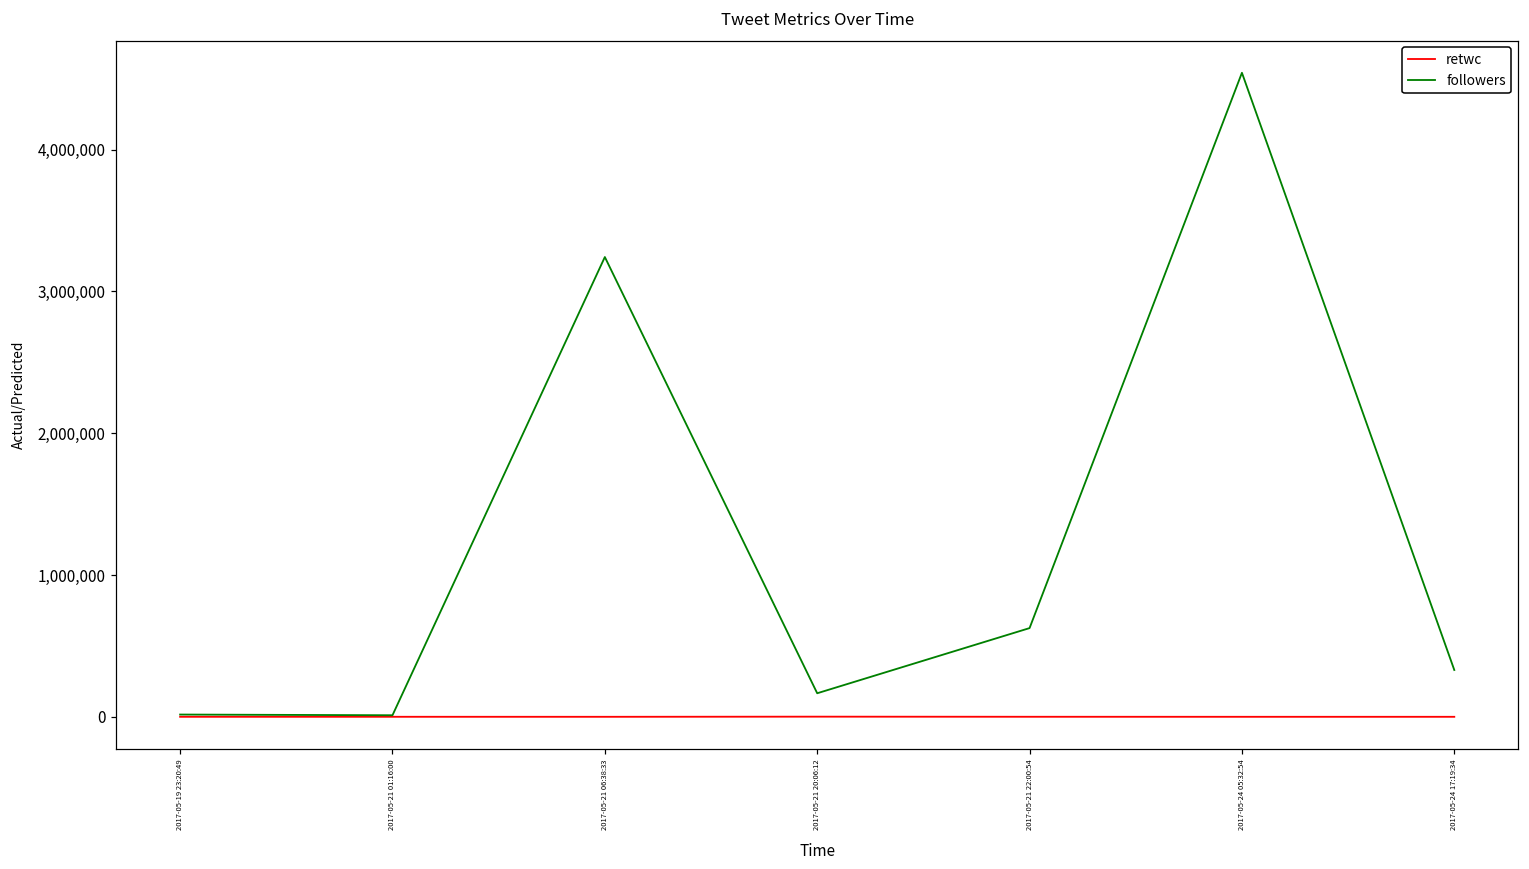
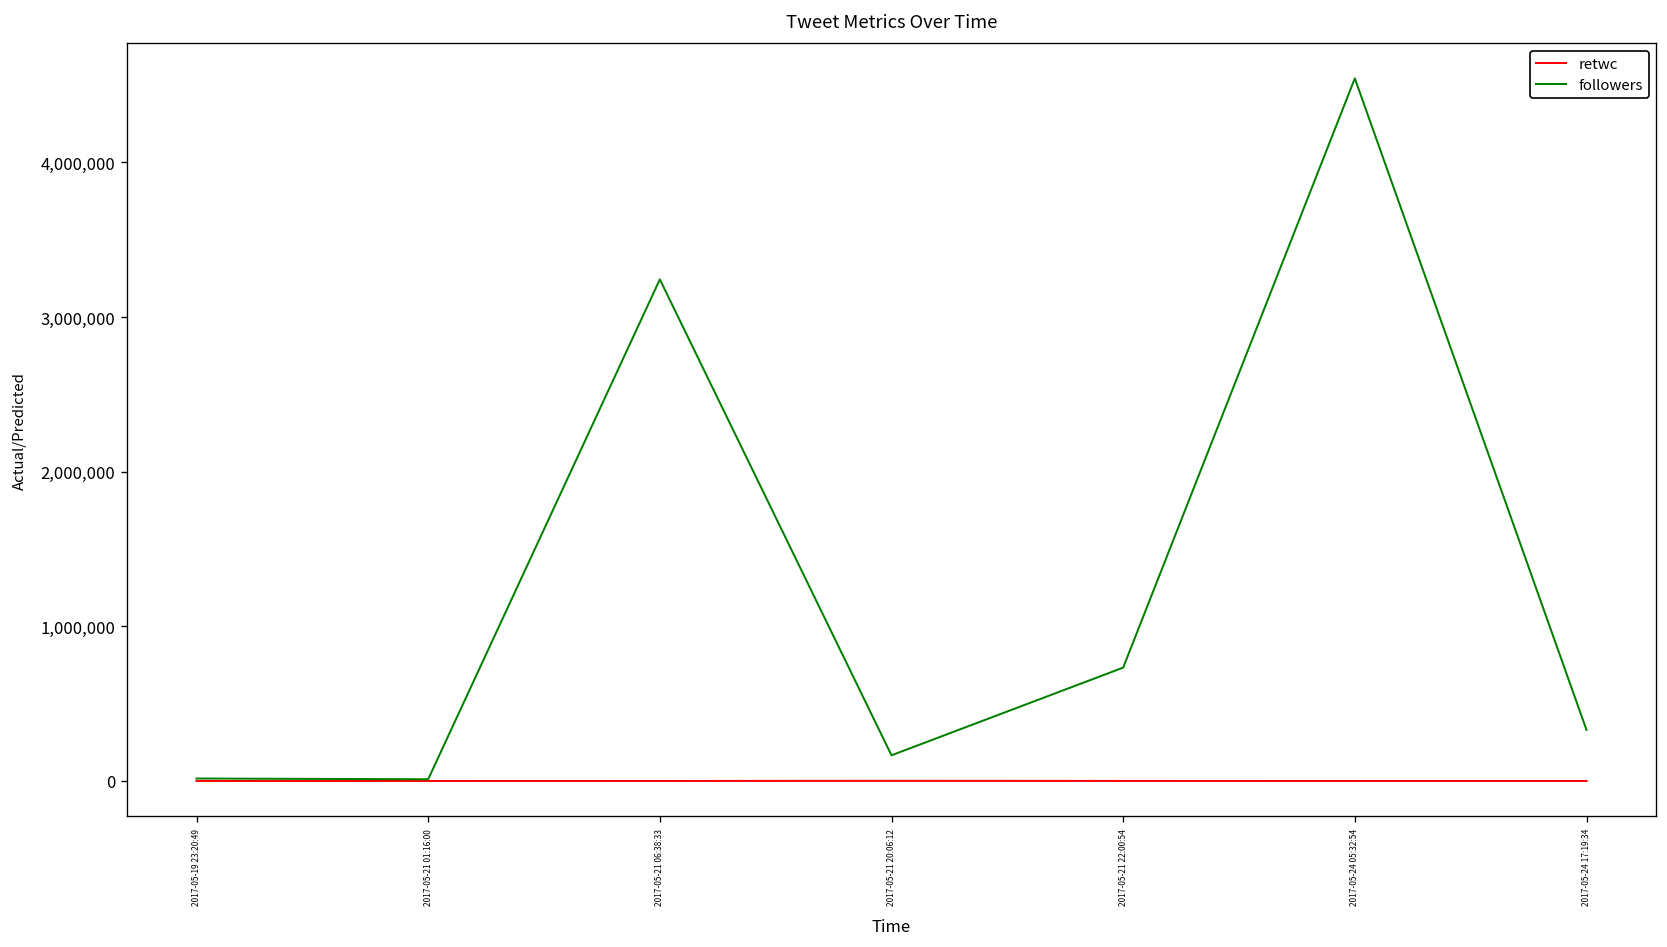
  {
    "retwc": {
      "2017-05-21 06:38:33": "0",
      "2017-05-21 20:06:12": "0",
      "2017-05-21 22:00:54": "0",
      "2017-05-24 05:32:54": "0",
      "2017-05-24 17:19:34": "0"
    },
    "followers": {
      "2017-05-21 06:38:33": "3,240,000",
      "2017-05-21 20:06:12": "170,000",
-     "2017-05-21 22:00:54": "630,000",
+     "2017-05-21 22:00:54": "730,000",
      "2017-05-24 05:32:54": "4,540,000",
      "2017-05-24 17:19:34": "330,000"
    }
  }
